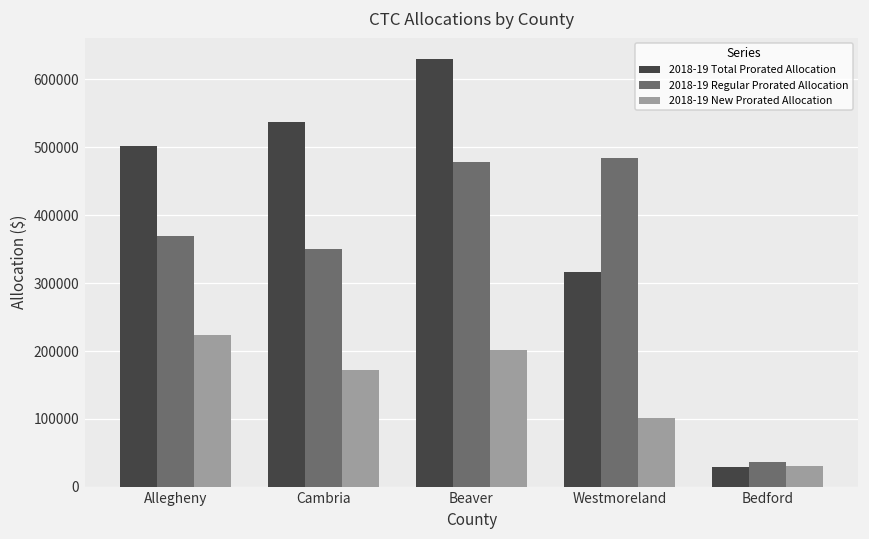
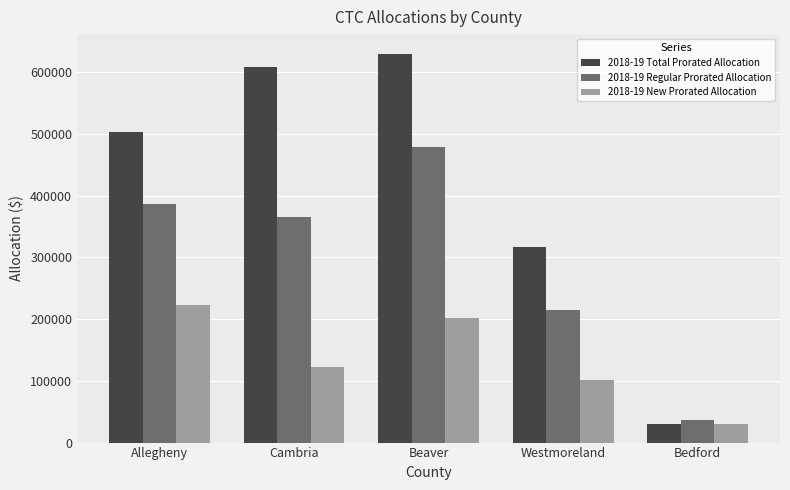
  {
    "2018-19 Total Prorated Allocation": {
      "Allegheny": 500000,
-     "Cambria": 540000,
+     "Cambria": 610000,
      "Beaver": 630000,
      "Westmoreland": 320000,
      "Bedford": 30000
    },
    "2018-19 Regular Prorated Allocation": {
-     "Allegheny": 370000,
-     "Cambria": 350000,
+     "Allegheny": 390000,
+     "Cambria": 370000,
      "Beaver": 480000,
-     "Westmoreland": 480000,
+     "Westmoreland": 220000,
      "Bedford": 40000
    },
    "2018-19 New Prorated Allocation": {
      "Allegheny": 220000,
-     "Cambria": 170000,
+     "Cambria": 120000,
      "Beaver": 200000,
      "Westmoreland": 100000,
      "Bedford": 30000
    }
  }
